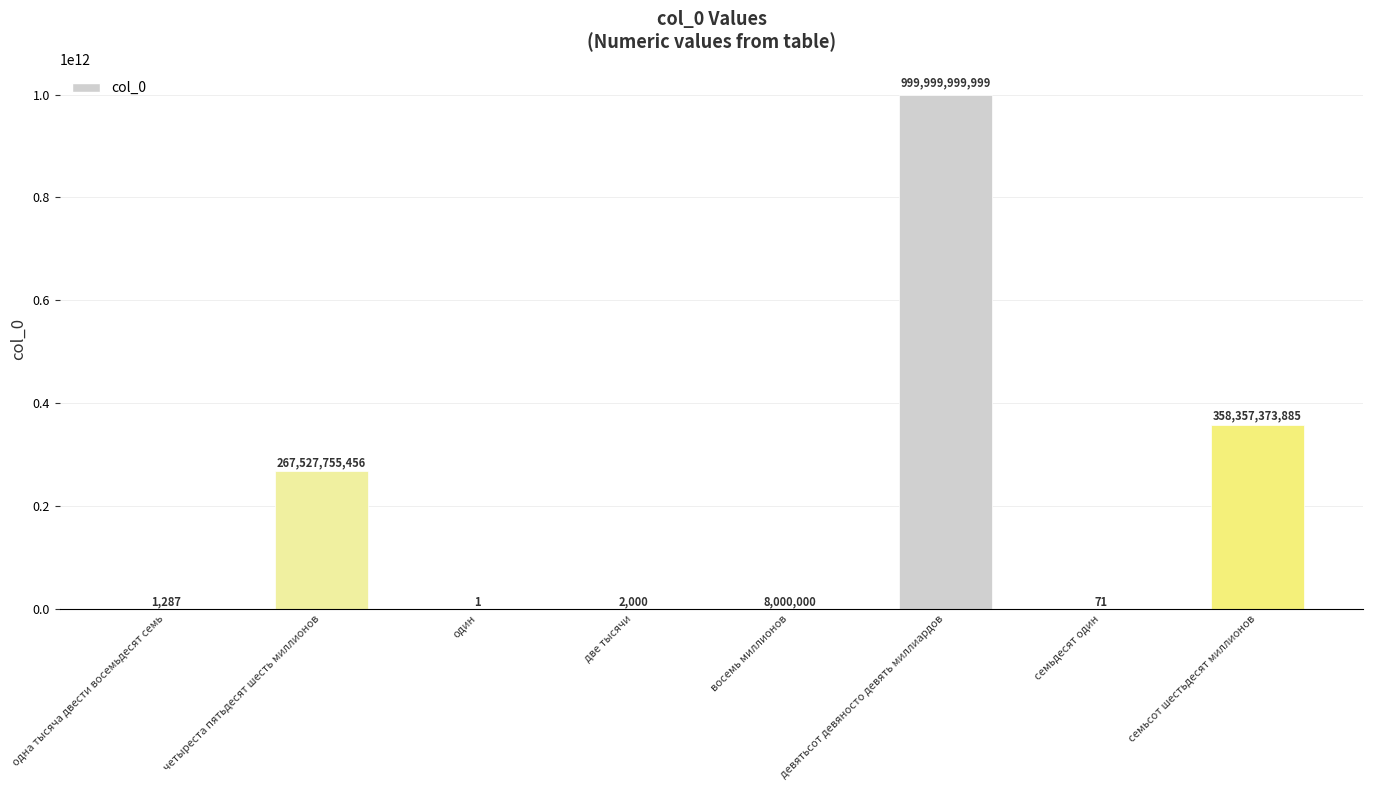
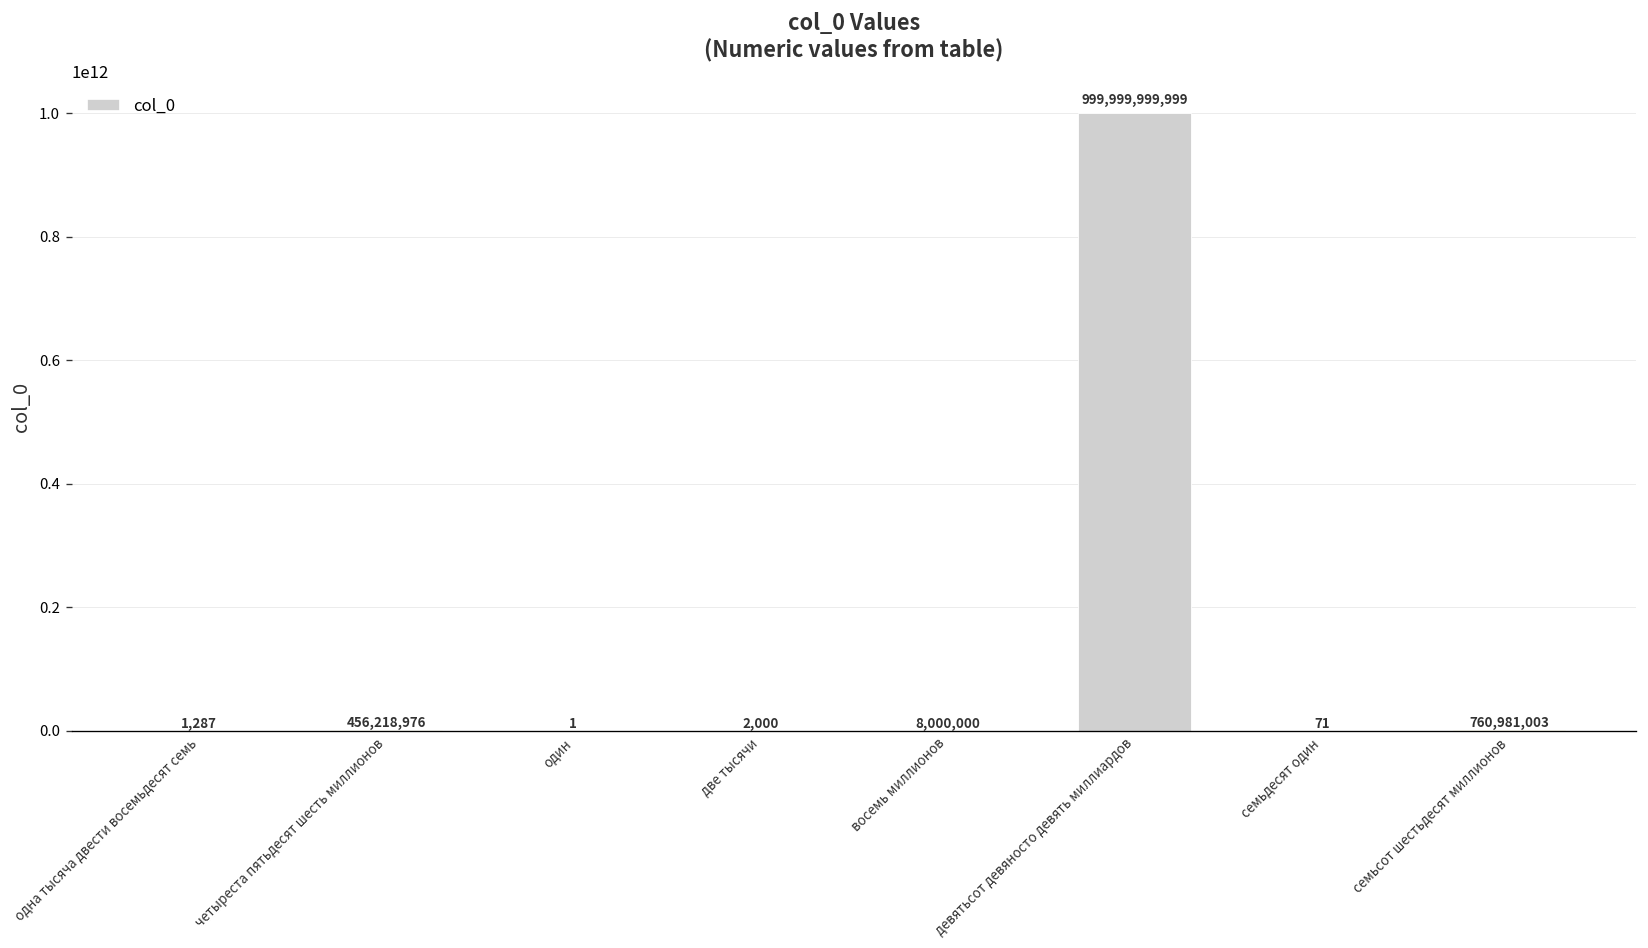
  {
    "одна тысяча двести восемьдесят семь": "1,287",
-   "четыреста пятьдесят шесть миллионов": "267,527,755,456",
+   "четыреста пятьдесят шесть миллионов": "456,218,976",
    "один": "1",
    "две тысячи": "2,000",
    "восемь миллионов": "8,000,000",
    "девятьсот девяносто девять миллиардов": "999,999,999,999",
    "семьдесят один": "71",
-   "семьсот шестьдесят миллионов": "358,357,373,885"
+   "семьсот шестьдесят миллионов": "760,981,003"
  }
